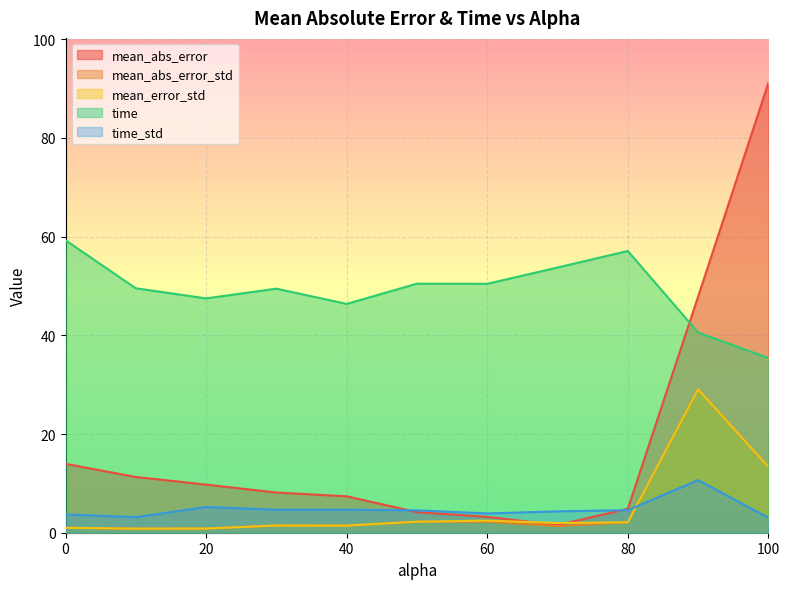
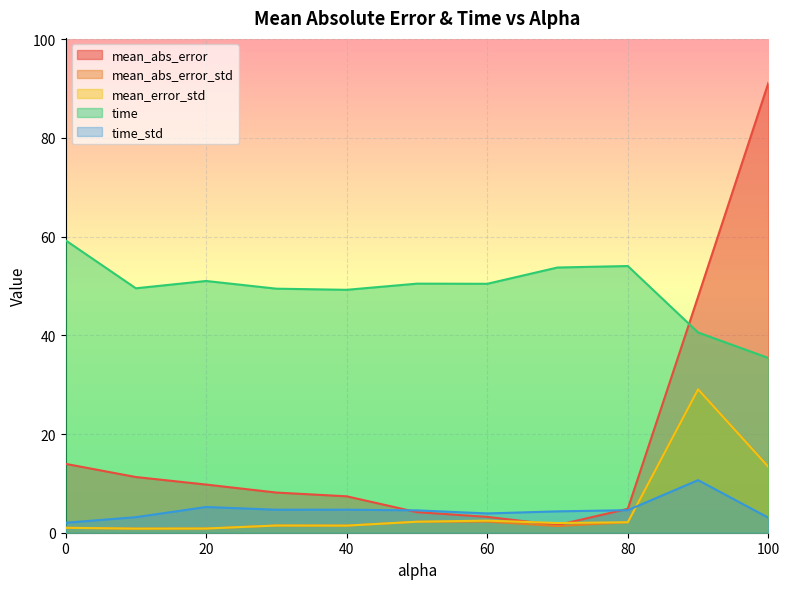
  {
    "time": {
      "0": 59,
-     "20": 47,
-     "40": 46,
+     "20": 51,
+     "40": 49,
      "60": 50,
-     "80": 57,
+     "80": 54,
      "100": 35
    },
    "time_std": {
-     "0": 4,
+     "0": 2,
      "20": 5,
      "40": 5,
      "60": 4,
      "100": 3
    }
  }
